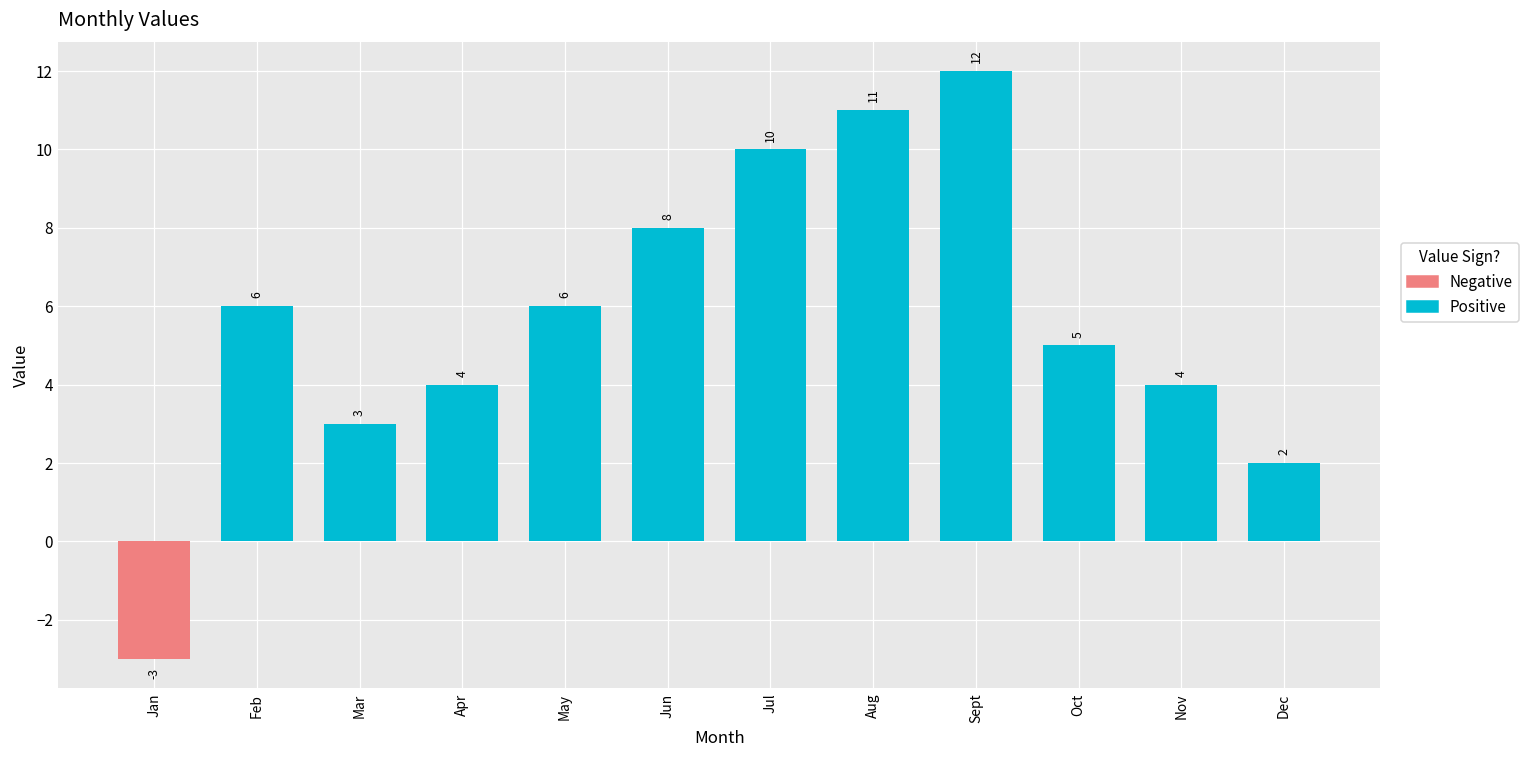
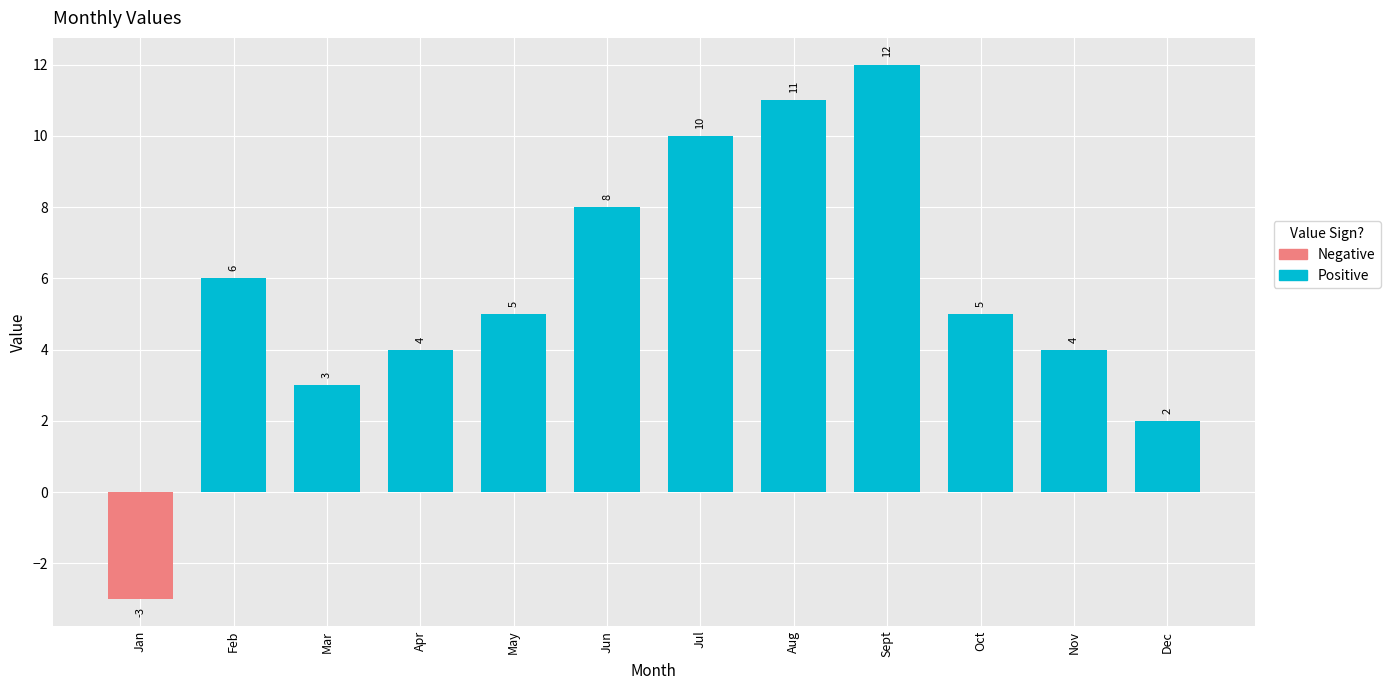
  {
    "Jan": -3,
    "Feb": 6,
    "Mar": 3,
    "Apr": 4,
-   "May": 6,
+   "May": 5,
    "Jun": 8,
    "Jul": 10,
    "Aug": 11,
    "Sept": 12,
    "Oct": 5,
    "Nov": 4,
    "Dec": 2
  }
